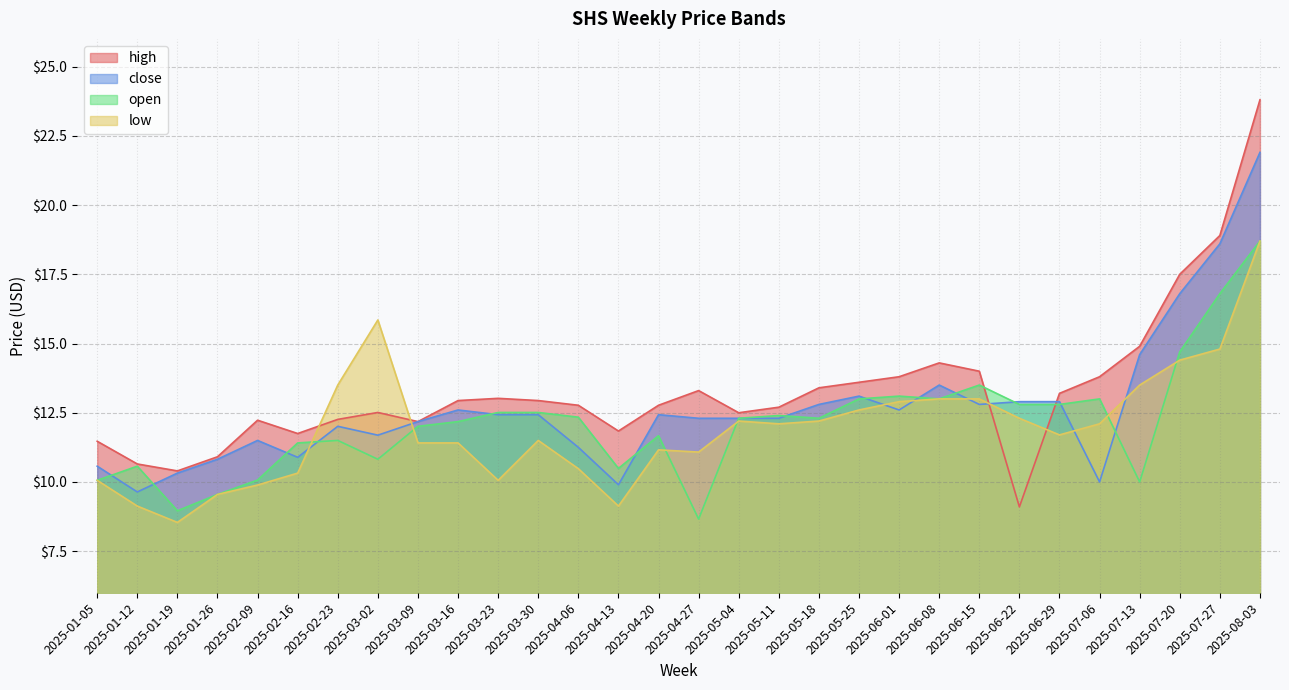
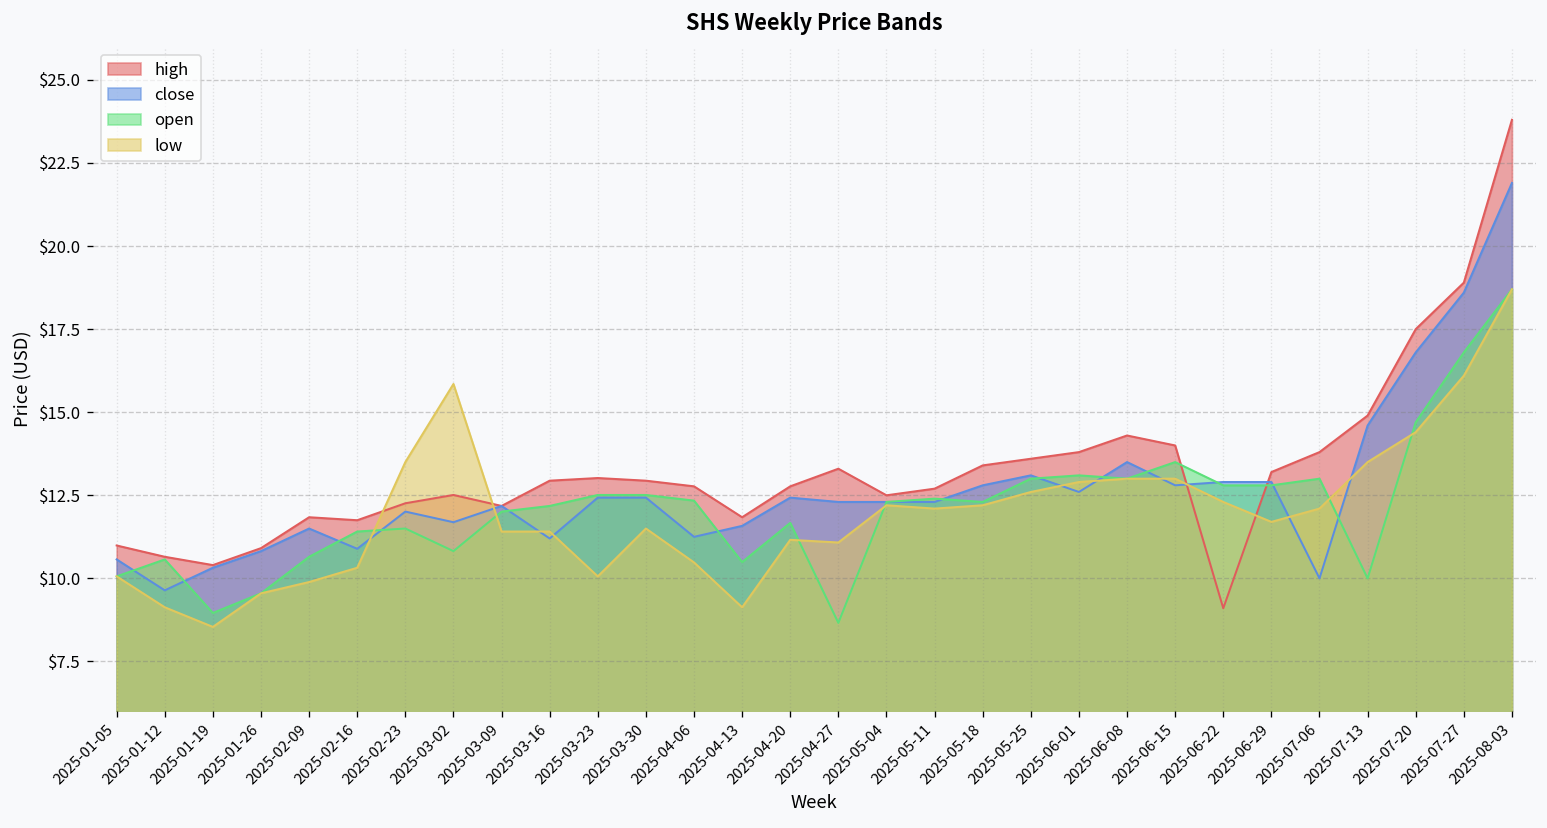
  {
    "high": {
-     "2025-01-05": "$11.5",
-     "2025-02-09": "$12.2",
+     "2025-01-05": "$11.0",
+     "2025-02-09": "$11.8",
      "2025-02-16": "$11.8",
      "2025-02-23": "$12.3",
      "2025-03-02": "$12.5",
      "2025-03-16": "$12.9",
      "2025-03-23": "$13.0",
      "2025-03-30": "$12.9",
      "2025-04-06": "$12.8",
      "2025-04-13": "$11.8",
      "2025-04-20": "$12.8",
      "2025-04-27": "$13.3",
      "2025-05-04": "$12.5",
      "2025-05-11": "$12.7",
      "2025-05-18": "$13.4",
      "2025-05-25": "$13.6",
      "2025-06-01": "$13.8",
      "2025-06-08": "$14.3",
      "2025-06-15": "$14.0",
      "2025-06-22": "$9.1",
      "2025-06-29": "$13.2",
      "2025-07-06": "$13.8",
      "2025-07-13": "$14.9",
      "2025-07-20": "$17.5",
      "2025-07-27": "$18.9",
      "2025-08-03": "$23.8"
    },
    "close": {
      "2025-01-05": "$10.6",
      "2025-01-12": "$9.6",
      "2025-02-09": "$11.5",
      "2025-02-16": "$10.9",
      "2025-02-23": "$12.0",
      "2025-03-02": "$11.7",
-     "2025-03-16": "$12.6",
+     "2025-03-16": "$11.2",
      "2025-04-06": "$11.3",
-     "2025-04-13": "$9.9",
+     "2025-04-13": "$11.6",
      "2025-04-20": "$12.4",
      "2025-04-27": "$12.3",
      "2025-05-11": "$12.3",
      "2025-05-18": "$12.8",
      "2025-05-25": "$13.1",
      "2025-06-01": "$12.6",
      "2025-06-08": "$13.5",
      "2025-06-15": "$12.8",
      "2025-06-22": "$12.9",
      "2025-06-29": "$12.9",
      "2025-07-06": "$10.0",
      "2025-07-13": "$14.6",
      "2025-07-20": "$16.8",
      "2025-07-27": "$18.6",
      "2025-08-03": "$21.9"
    },
    "open": {
      "2025-01-19": "$9.0",
-     "2025-02-09": "$10.1",
+     "2025-02-09": "$10.7",
      "2025-02-16": "$11.4",
      "2025-02-23": "$11.5",
      "2025-03-02": "$10.8",
      "2025-03-09": "$12.0",
      "2025-03-16": "$12.2",
      "2025-04-06": "$12.3",
      "2025-04-13": "$10.5",
      "2025-04-20": "$11.7",
      "2025-04-27": "$8.7",
      "2025-05-11": "$12.4",
      "2025-05-18": "$12.3",
      "2025-05-25": "$13.0",
      "2025-06-01": "$13.1",
      "2025-06-15": "$13.5",
      "2025-06-22": "$12.8",
      "2025-06-29": "$12.8",
      "2025-07-06": "$13.0",
      "2025-07-13": "$10.0",
      "2025-07-20": "$14.7",
      "2025-07-27": "$16.8"
    },
    "low": {
      "2025-01-12": "$9.1",
      "2025-01-19": "$8.5",
      "2025-02-09": "$9.9",
      "2025-02-16": "$10.3",
      "2025-02-23": "$13.5",
      "2025-03-02": "$15.9",
      "2025-03-09": "$11.4",
      "2025-03-16": "$11.4",
      "2025-03-23": "$10.1",
      "2025-03-30": "$11.5",
      "2025-04-06": "$10.5",
      "2025-04-13": "$9.1",
      "2025-04-20": "$11.2",
      "2025-04-27": "$11.1",
      "2025-05-04": "$12.2",
      "2025-05-11": "$12.1",
      "2025-05-18": "$12.2",
      "2025-05-25": "$12.6",
      "2025-06-01": "$12.9",
      "2025-06-15": "$13.0",
      "2025-06-22": "$12.3",
      "2025-06-29": "$11.7",
      "2025-07-06": "$12.1",
      "2025-07-13": "$13.5",
      "2025-07-20": "$14.4",
-     "2025-07-27": "$14.8"
+     "2025-07-27": "$16.1"
    }
  }
